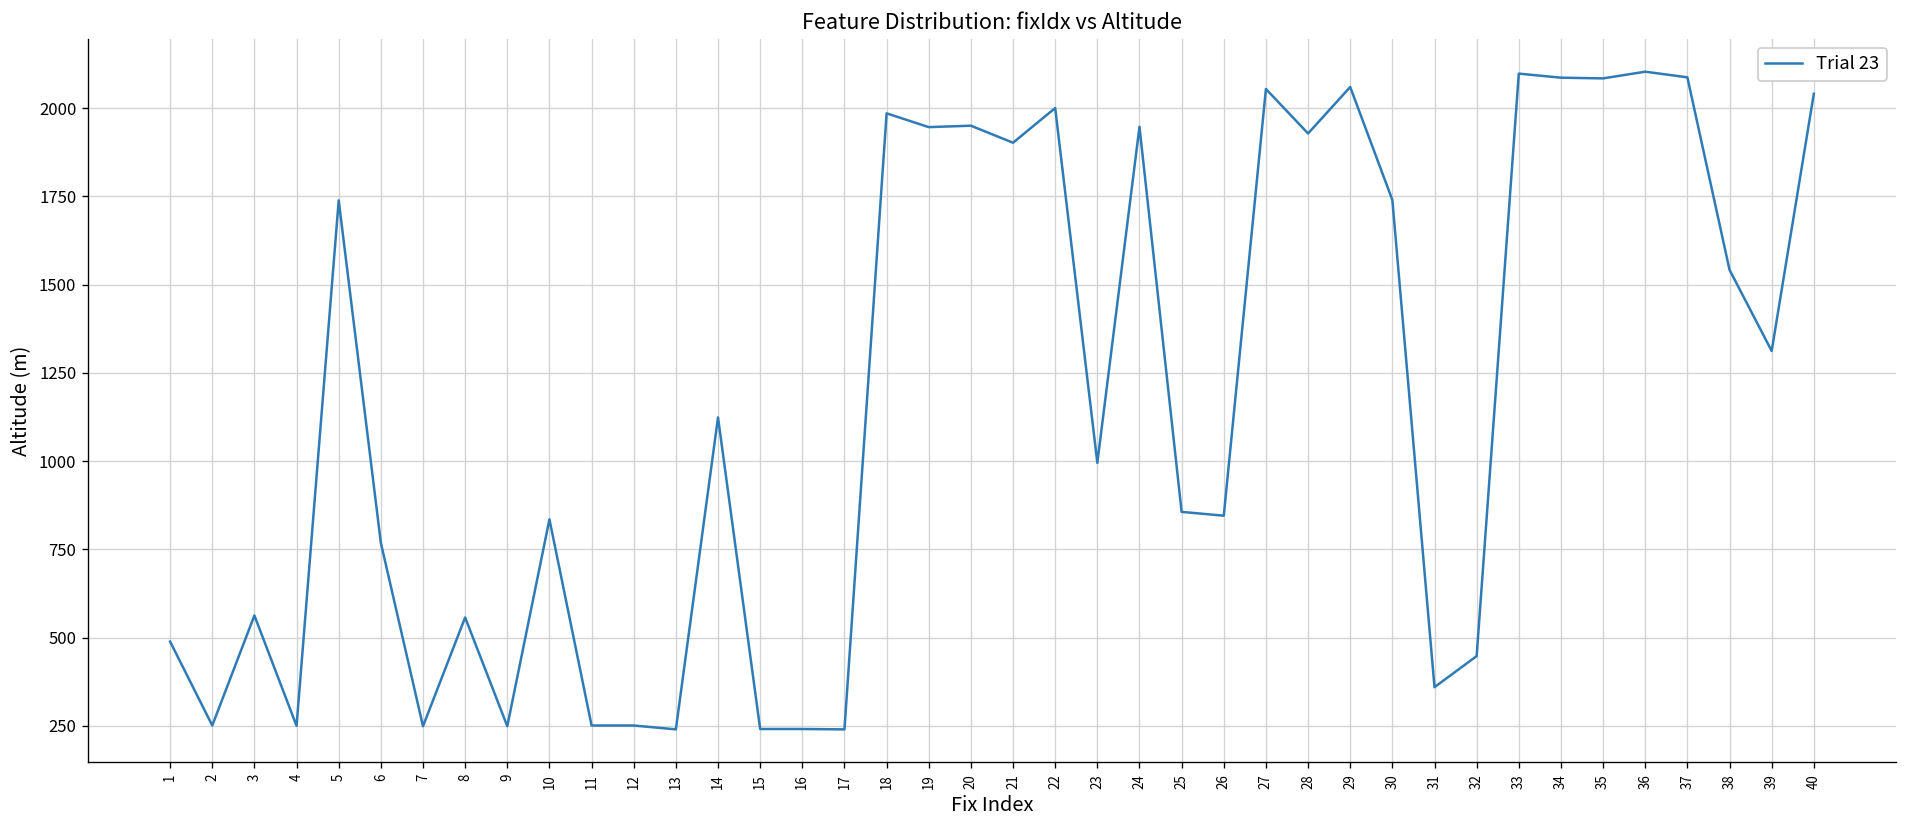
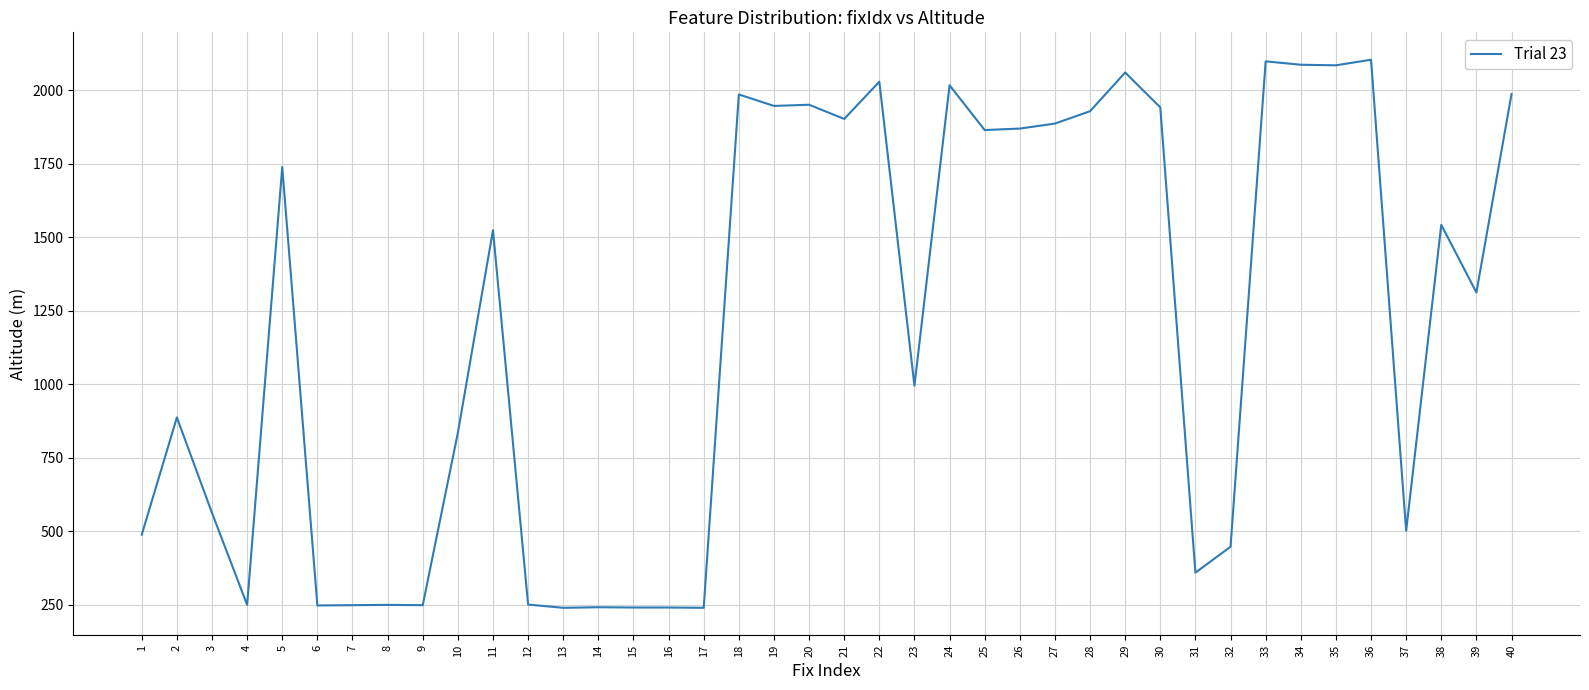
  {
    "1": 490,
-   "2": 250,
+   "2": 890,
    "3": 560,
    "4": 250,
    "5": 1740,
-   "6": 770,
+   "6": 250,
    "7": 250,
-   "8": 560,
+   "8": 250,
    "9": 250,
    "10": 830,
-   "11": 250,
+   "11": 1520,
    "12": 250,
    "13": 240,
-   "14": 1120,
+   "14": 240,
    "15": 240,
    "16": 240,
    "17": 240,
    "18": 1990,
    "19": 1950,
    "20": 1950,
    "21": 1900,
-   "22": 2000,
+   "22": 2030,
    "23": 990,
-   "24": 1950,
-   "25": 860,
-   "26": 850,
-   "27": 2050,
+   "24": 2020,
+   "25": 1860,
+   "26": 1870,
+   "27": 1890,
    "28": 1930,
    "29": 2060,
-   "30": 1740,
+   "30": 1940,
    "31": 360,
    "32": 450,
    "33": 2100,
    "34": 2090,
    "35": 2080,
    "36": 2100,
-   "37": 2090,
+   "37": 500,
    "38": 1540,
    "39": 1310,
-   "40": 2040
+   "40": 1990
  }
